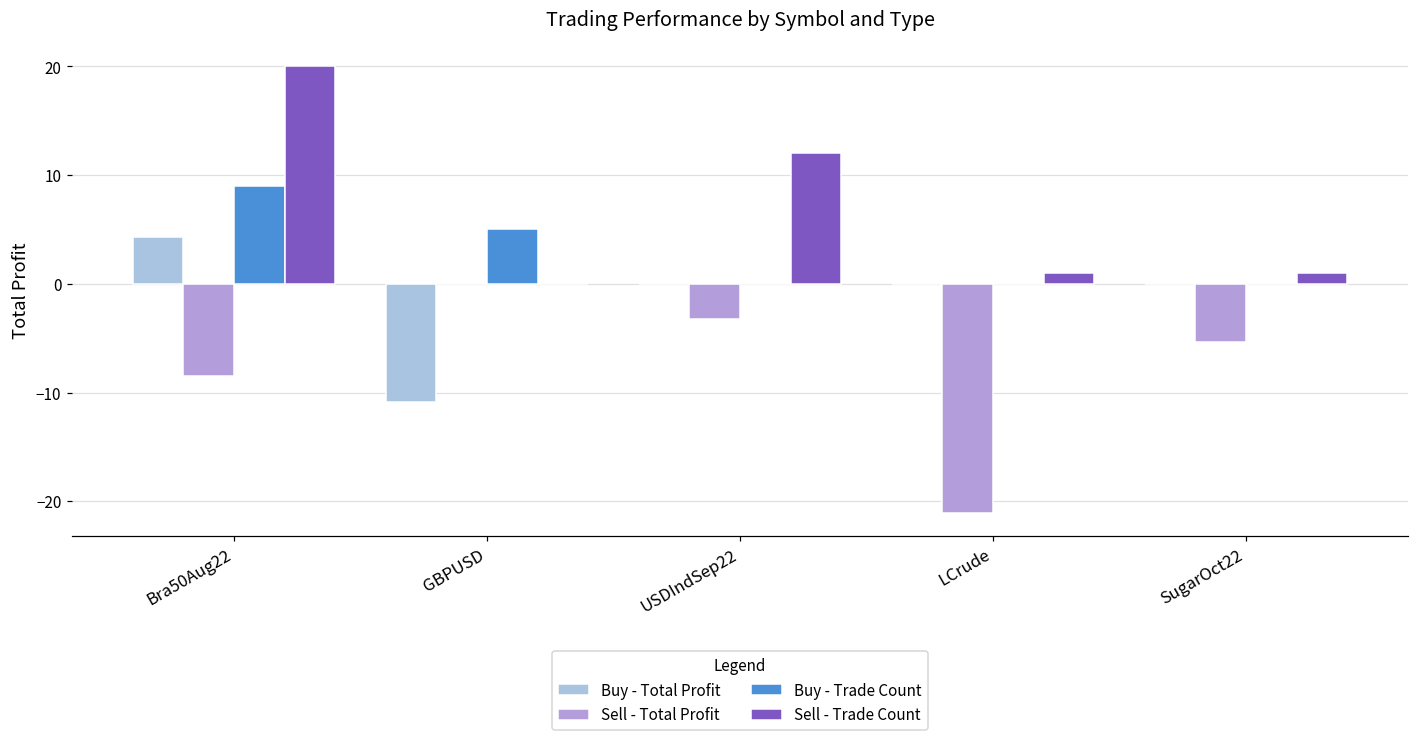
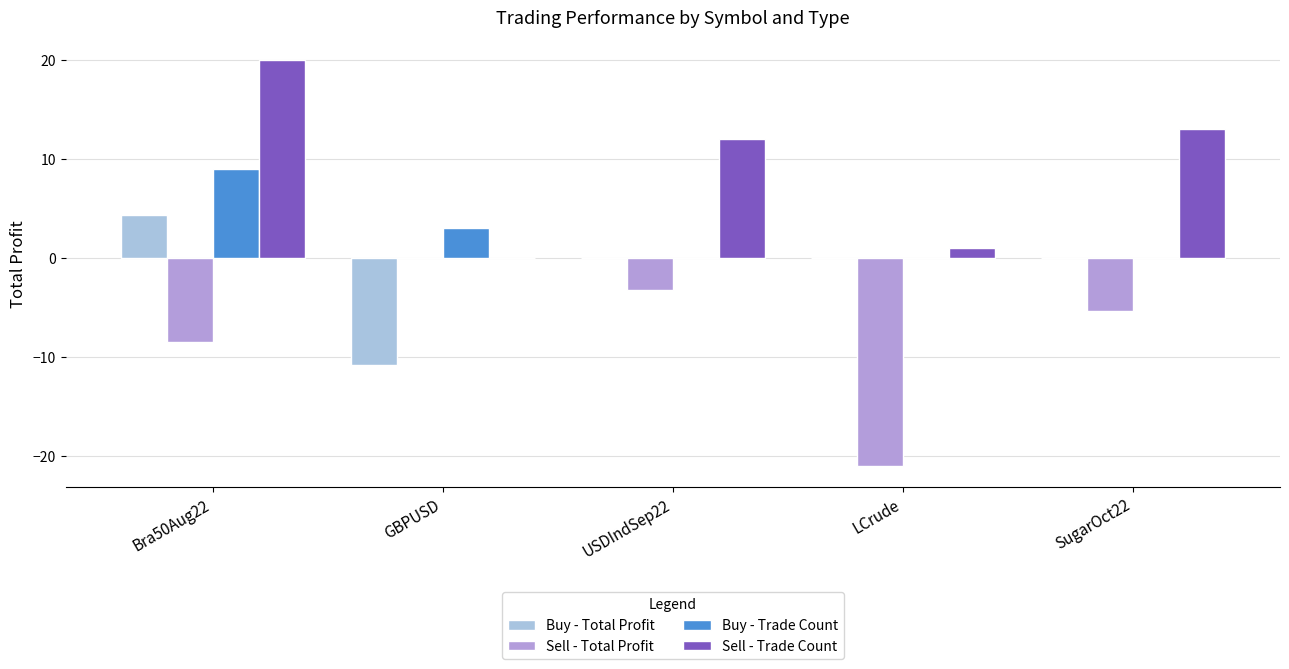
  {
    "Buy - Trade Count": {
      "Bra50Aug22": 9,
-     "GBPUSD": 5,
+     "GBPUSD": 3,
      "USDIndSep22": 0,
      "LCrude": 0,
      "SugarOct22": 0
    },
    "Sell - Trade Count": {
      "Bra50Aug22": 20,
      "GBPUSD": 0,
      "USDIndSep22": 12,
      "LCrude": 1,
-     "SugarOct22": 1
+     "SugarOct22": 13
    }
  }
